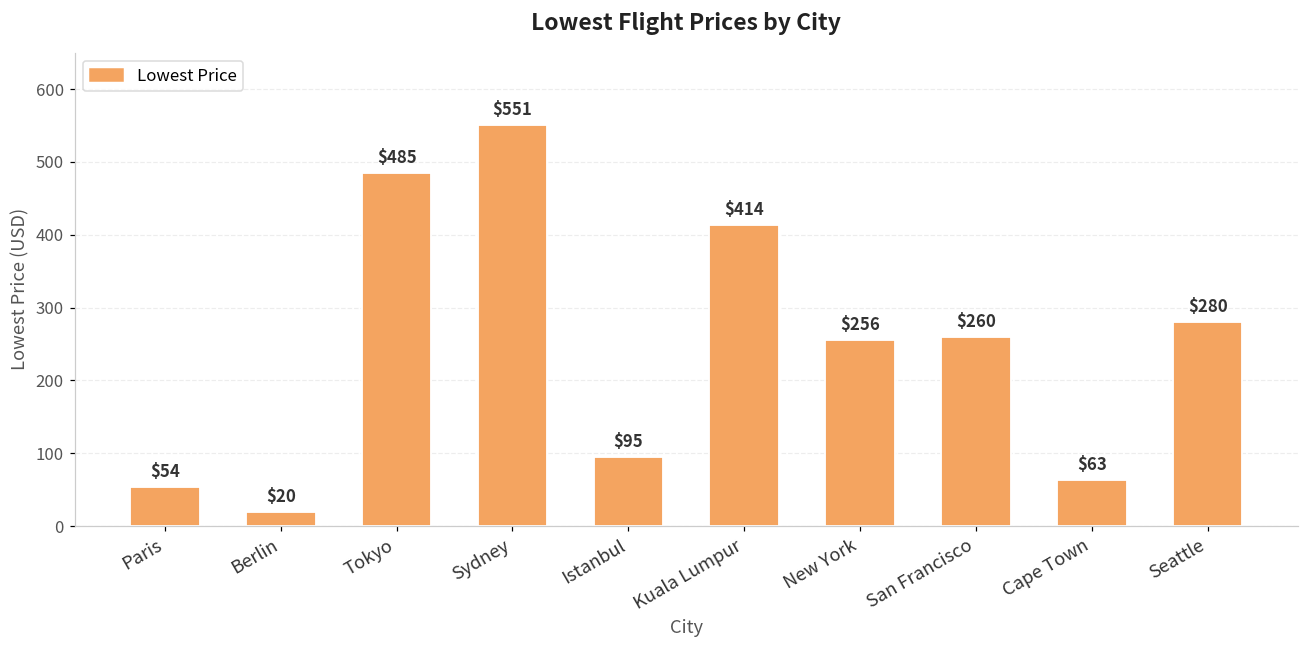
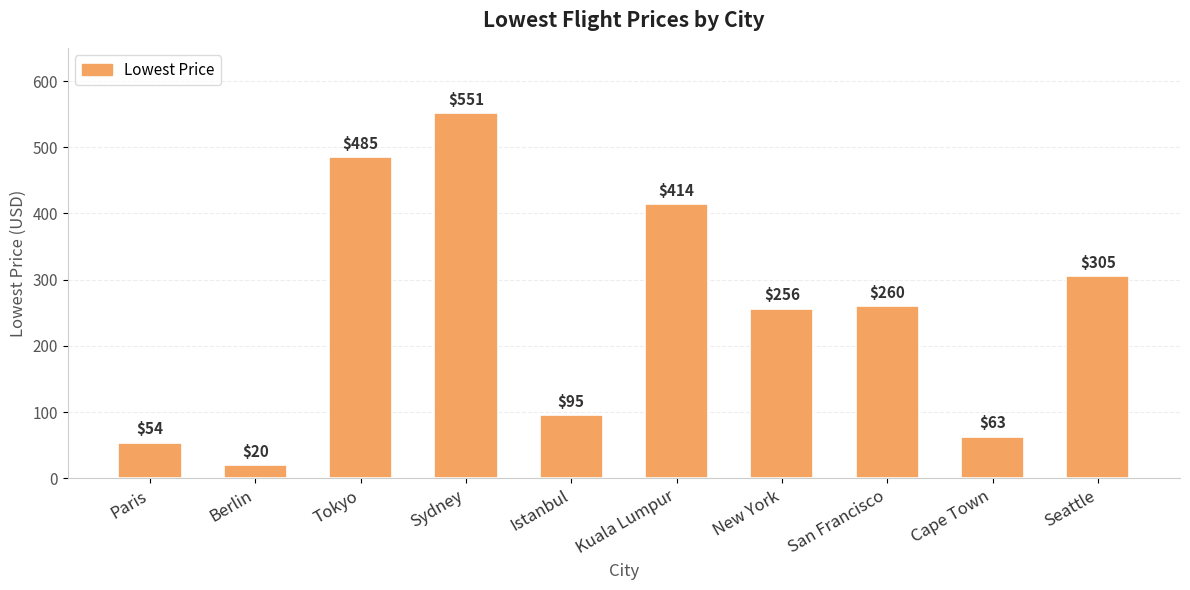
  {
    "Paris": "$54",
    "Berlin": "$20",
    "Tokyo": "$485",
    "Sydney": "$551",
    "Istanbul": "$95",
    "Kuala Lumpur": "$414",
    "New York": "$256",
    "San Francisco": "$260",
    "Cape Town": "$63",
-   "Seattle": "$280"
+   "Seattle": "$305"
  }
